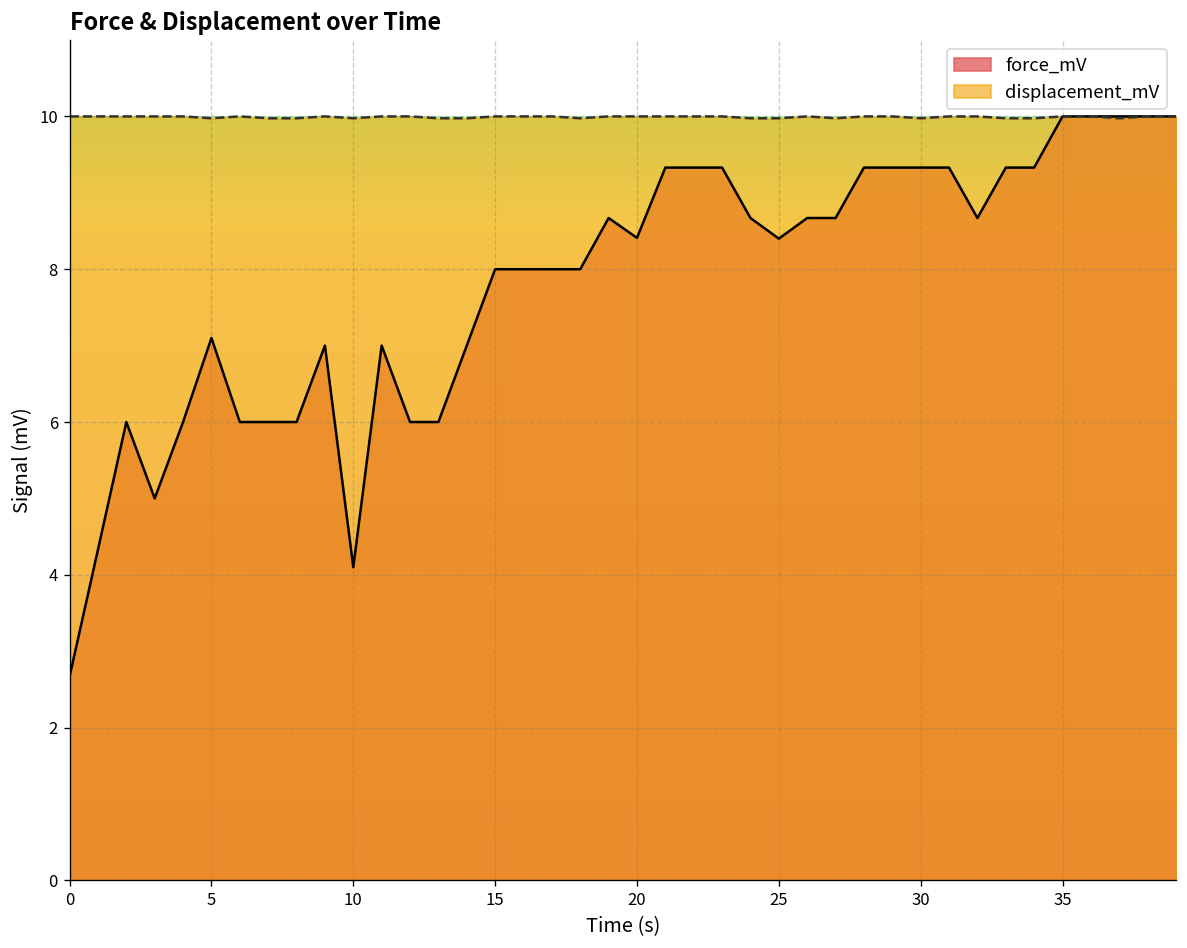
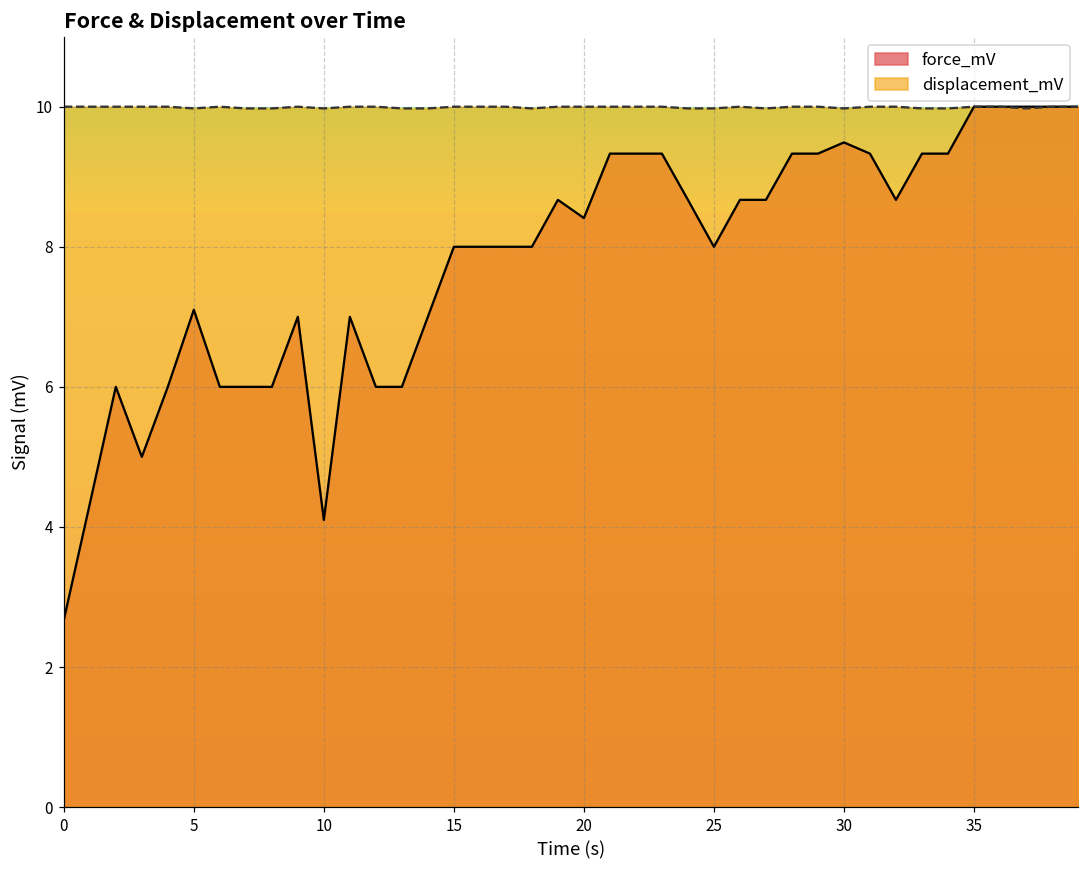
  {
    "force_mV": {
      "0": 2.7,
      "5": 7.1,
      "10": 4.1,
      "15": 8.0,
      "20": 8.4,
-     "25": 8.4,
-     "30": 9.3
+     "25": 8.0,
+     "30": 9.5
    },
    "displacement_mV": {
      "0": 10.0,
      "5": 10.0,
      "10": 10.0,
      "15": 10.0,
      "20": 10.0,
      "25": 10.0,
      "30": 10.0
    }
  }
